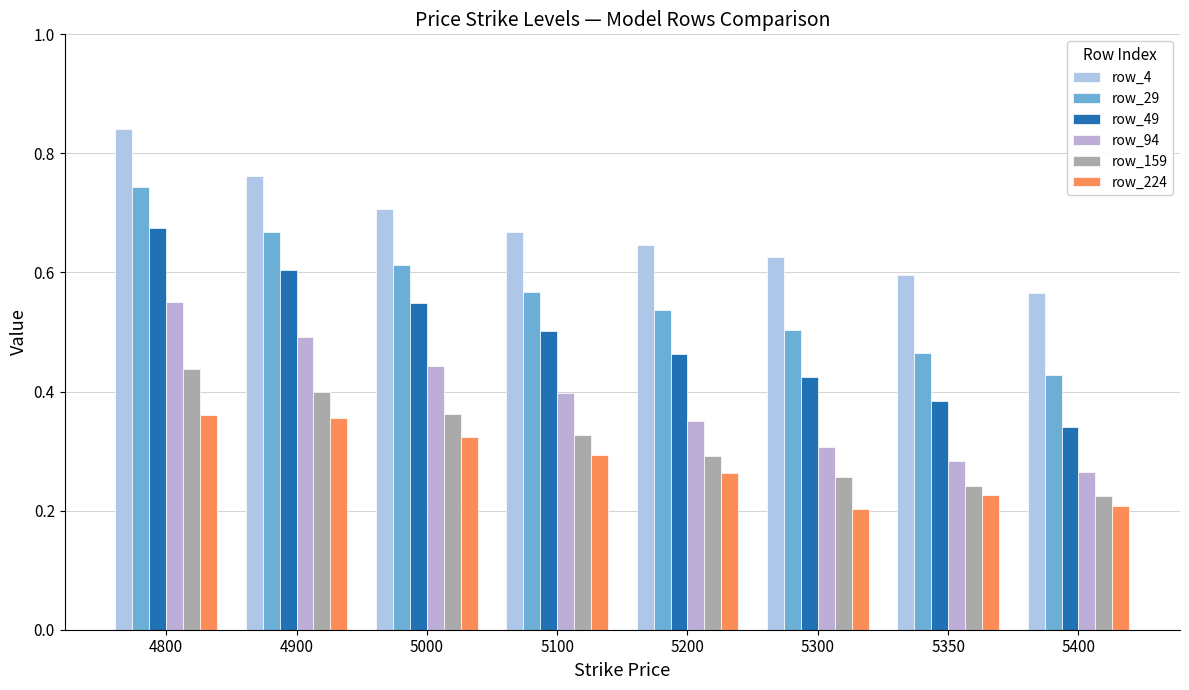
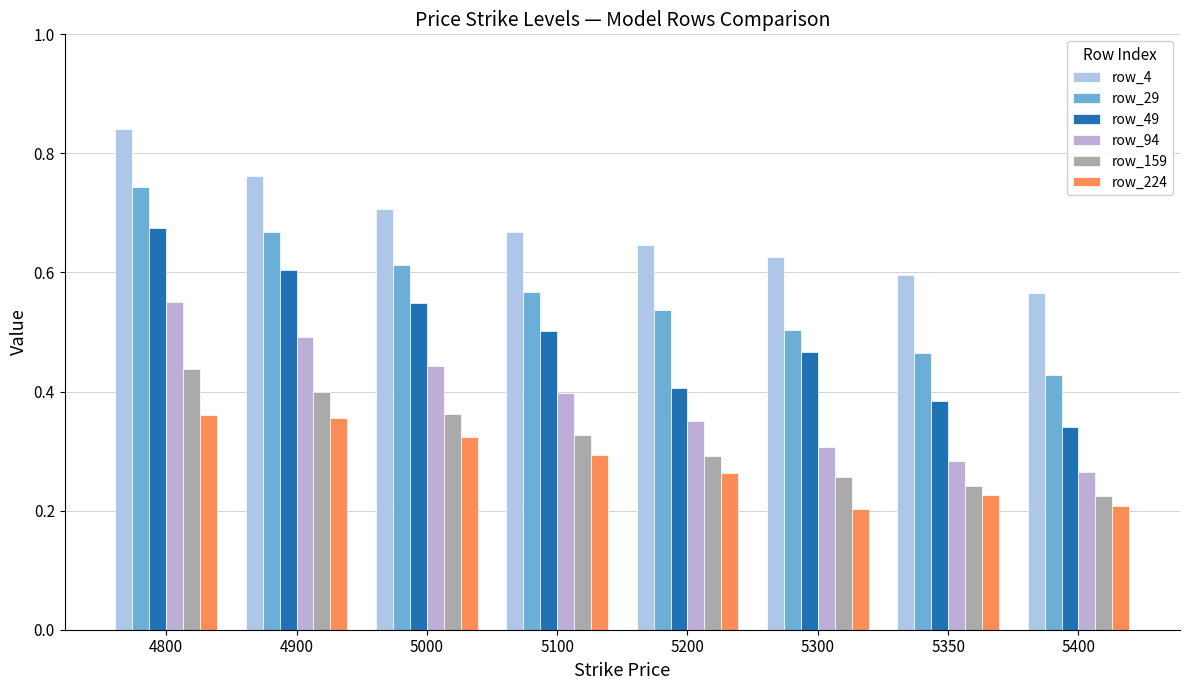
  {
    "row_29": {
      "4800": 0.74,
      "4900": 0.67,
      "5000": 0.61,
      "5100": 0.57,
      "5200": 0.54,
      "5300": 0.50,
      "5350": 0.47,
      "5400": 0.43
    },
    "row_49": {
      "4800": 0.68,
      "4900": 0.60,
      "5000": 0.55,
      "5100": 0.50,
-     "5200": 0.46,
-     "5300": 0.42,
+     "5200": 0.41,
+     "5300": 0.47,
      "5350": 0.38,
      "5400": 0.34
    },
    "row_224": {
      "4800": 0.36,
      "4900": 0.36,
      "5000": 0.32,
      "5100": 0.29,
      "5200": 0.26,
      "5300": 0.20,
      "5350": 0.23,
      "5400": 0.21
    }
  }
